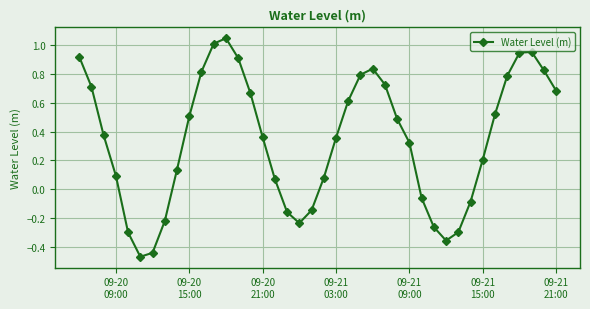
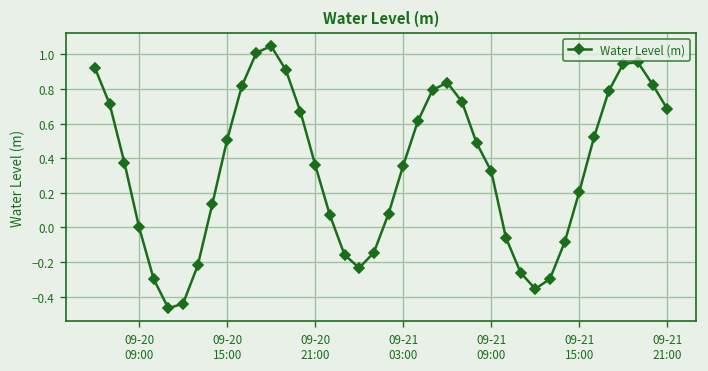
  {
-   "09-20 09:00": 0.09,
+   "09-20 09:00": 0.00,
    "09-20 15:00": 0.51,
    "09-20 21:00": 0.36,
    "09-21 03:00": 0.36,
    "09-21 09:00": 0.32,
    "09-21 15:00": 0.21,
    "09-21 21:00": 0.68
  }
